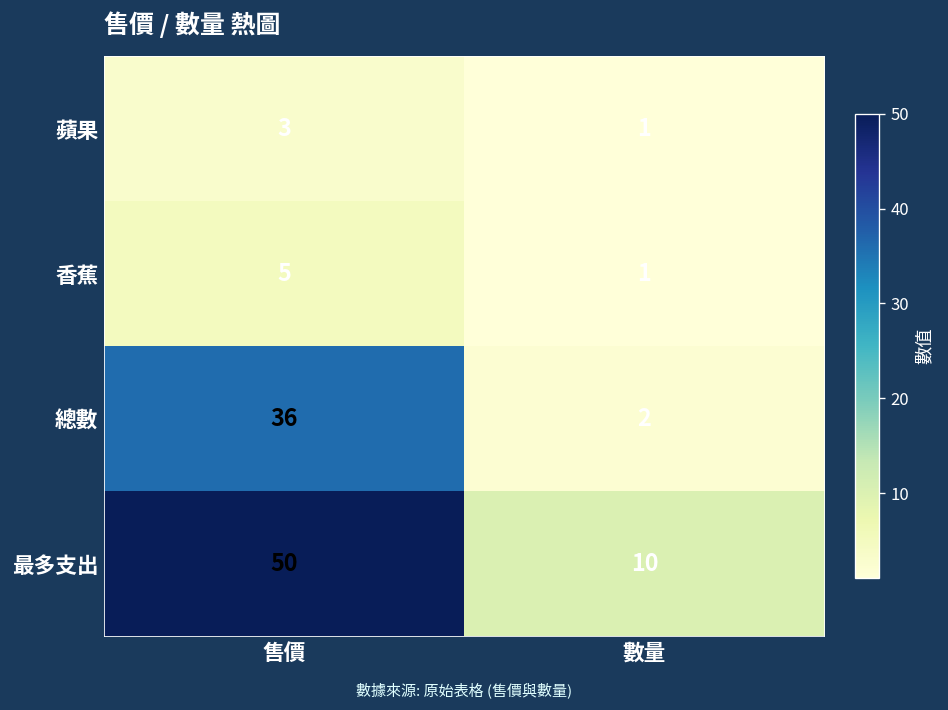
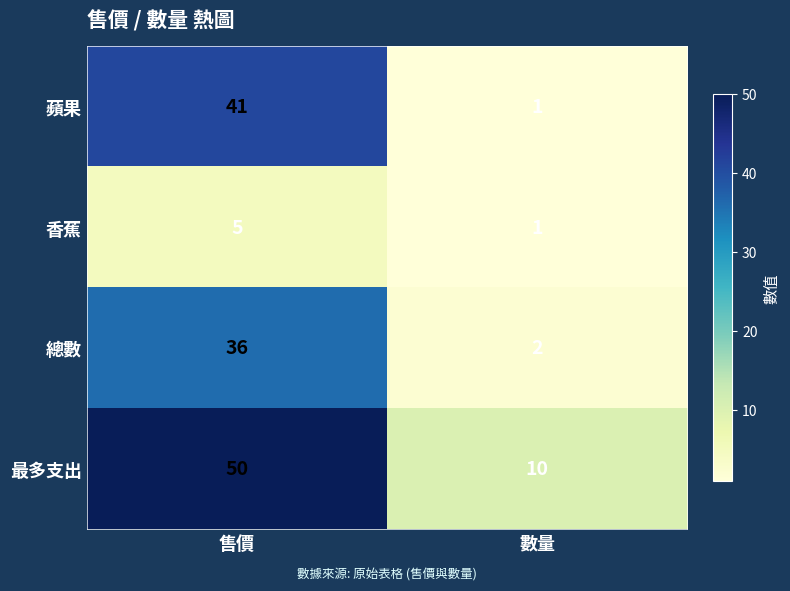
  {
    "蘋果": {
-     "售價": 3
+     "售價": 41
    },
    "香蕉": {
      "售價": 5
    },
    "總數": {
      "售價": 36
    },
    "最多支出": {
      "售價": 50,
      "數量": 10
    }
  }
